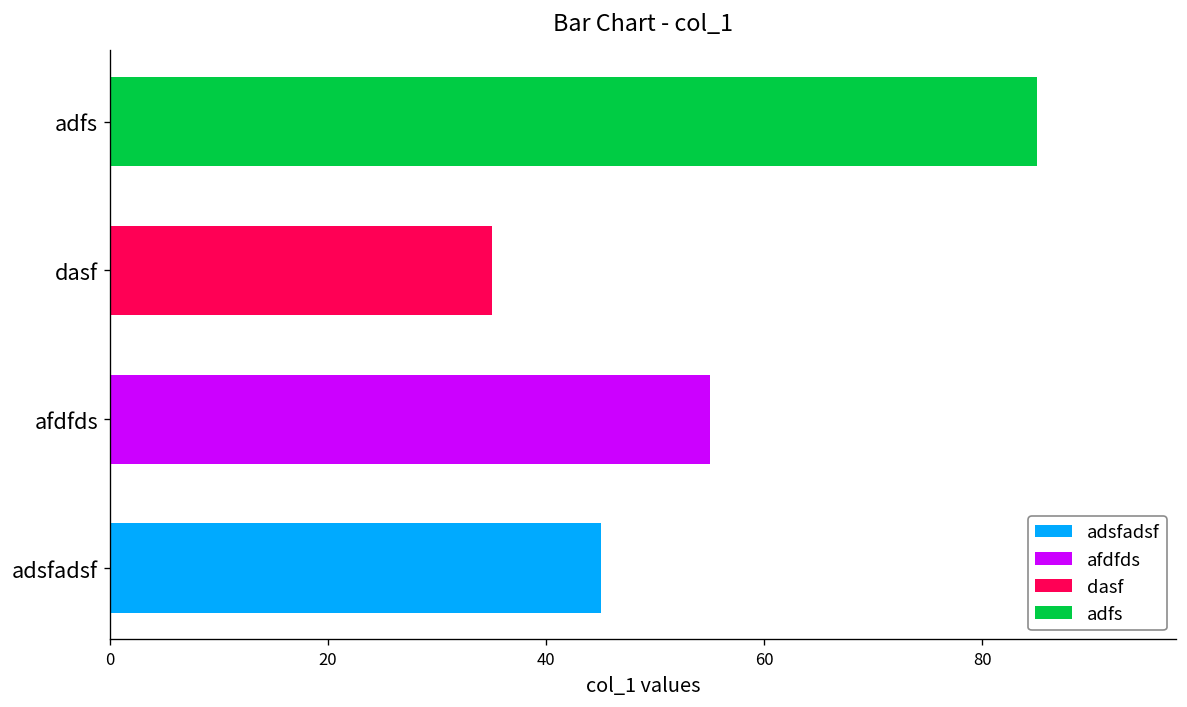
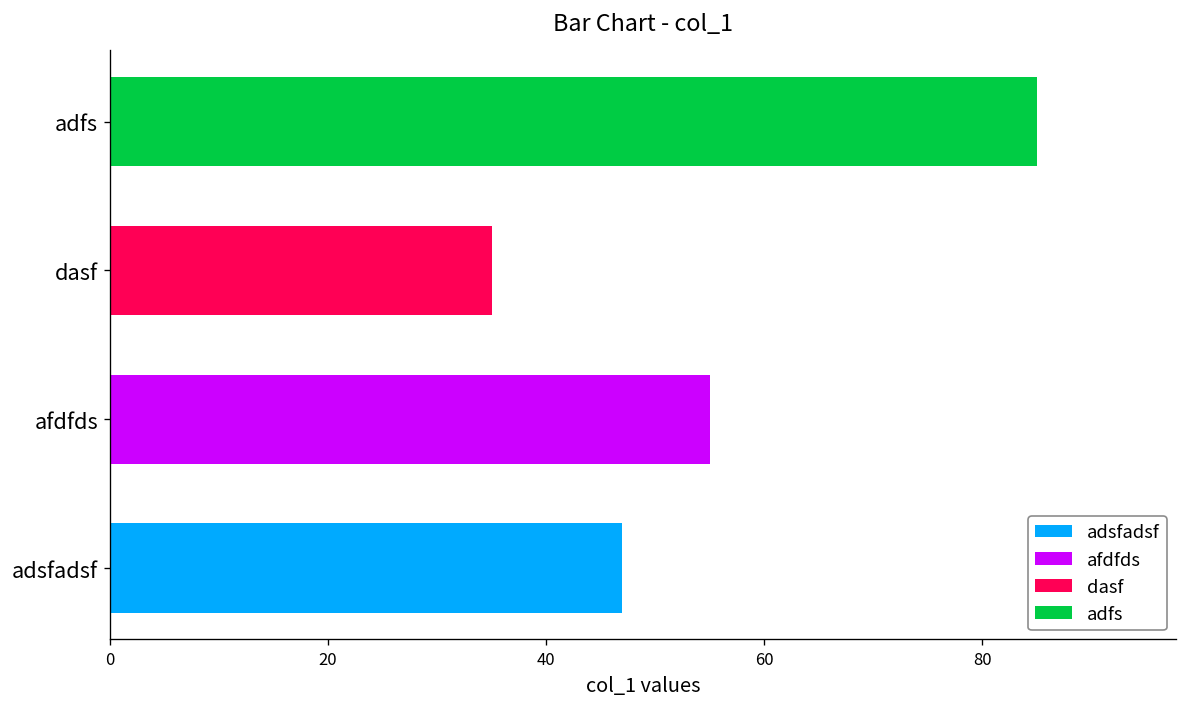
  {
    "adfs": 85,
    "dasf": 35,
    "afdfds": 55,
-   "adsfadsf": 45
+   "adsfadsf": 47
  }
